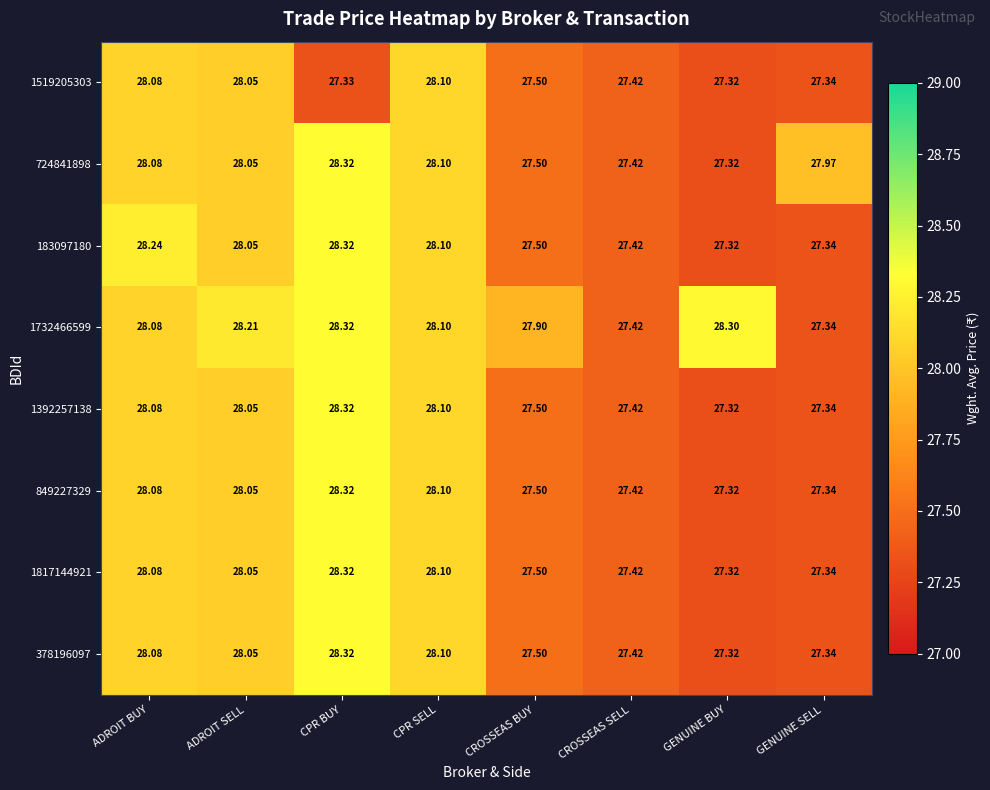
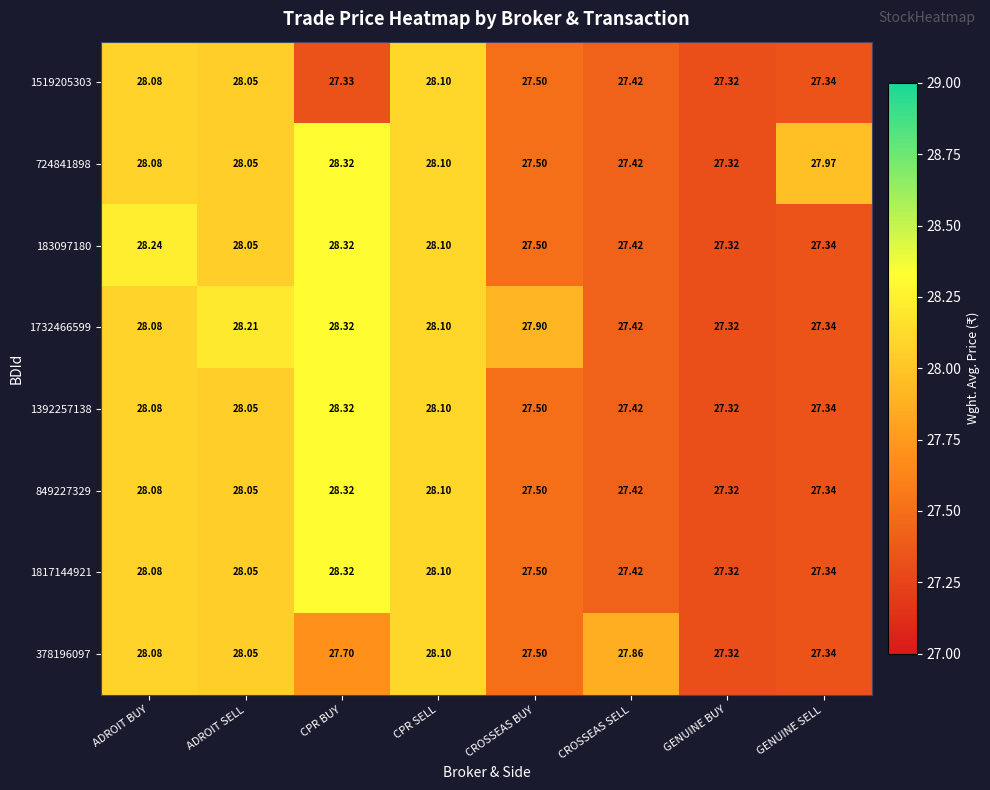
  {
    "1519205303": {
      "ADROIT BUY": 28.08,
      "ADROIT SELL": 28.05,
      "CPR BUY": 27.33,
      "CPR SELL": 28.10,
      "CROSSEAS BUY": 27.50,
      "CROSSEAS SELL": 27.42,
      "GENUINE BUY": 27.32,
      "GENUINE SELL": 27.34
    },
    "724841898": {
      "ADROIT BUY": 28.08,
      "ADROIT SELL": 28.05,
      "CPR BUY": 28.32,
      "CPR SELL": 28.10,
      "CROSSEAS BUY": 27.50,
      "CROSSEAS SELL": 27.42,
      "GENUINE BUY": 27.32,
      "GENUINE SELL": 27.97
    },
    "183097180": {
      "ADROIT BUY": 28.24,
      "ADROIT SELL": 28.05,
      "CPR BUY": 28.32,
      "CPR SELL": 28.10,
      "CROSSEAS BUY": 27.50,
      "CROSSEAS SELL": 27.42,
      "GENUINE BUY": 27.32,
      "GENUINE SELL": 27.34
    },
    "1732466599": {
      "ADROIT BUY": 28.08,
      "ADROIT SELL": 28.21,
      "CPR BUY": 28.32,
      "CPR SELL": 28.10,
      "CROSSEAS BUY": 27.90,
      "CROSSEAS SELL": 27.42,
-     "GENUINE BUY": 28.30,
+     "GENUINE BUY": 27.32,
      "GENUINE SELL": 27.34
    },
    "1392257138": {
      "ADROIT BUY": 28.08,
      "ADROIT SELL": 28.05,
      "CPR BUY": 28.32,
      "CPR SELL": 28.10,
      "CROSSEAS BUY": 27.50,
      "CROSSEAS SELL": 27.42,
      "GENUINE BUY": 27.32,
      "GENUINE SELL": 27.34
    },
    "849227329": {
      "ADROIT BUY": 28.08,
      "ADROIT SELL": 28.05,
      "CPR BUY": 28.32,
      "CPR SELL": 28.10,
      "CROSSEAS BUY": 27.50,
      "CROSSEAS SELL": 27.42,
      "GENUINE BUY": 27.32,
      "GENUINE SELL": 27.34
    },
    "1817144921": {
      "ADROIT BUY": 28.08,
      "ADROIT SELL": 28.05,
      "CPR BUY": 28.32,
      "CPR SELL": 28.10,
      "CROSSEAS BUY": 27.50,
      "CROSSEAS SELL": 27.42,
      "GENUINE BUY": 27.32,
      "GENUINE SELL": 27.34
    },
    "378196097": {
      "ADROIT BUY": 28.08,
      "ADROIT SELL": 28.05,
-     "CPR BUY": 28.32,
+     "CPR BUY": 27.70,
      "CPR SELL": 28.10,
      "CROSSEAS BUY": 27.50,
-     "CROSSEAS SELL": 27.42,
+     "CROSSEAS SELL": 27.86,
      "GENUINE BUY": 27.32,
      "GENUINE SELL": 27.34
    }
  }
